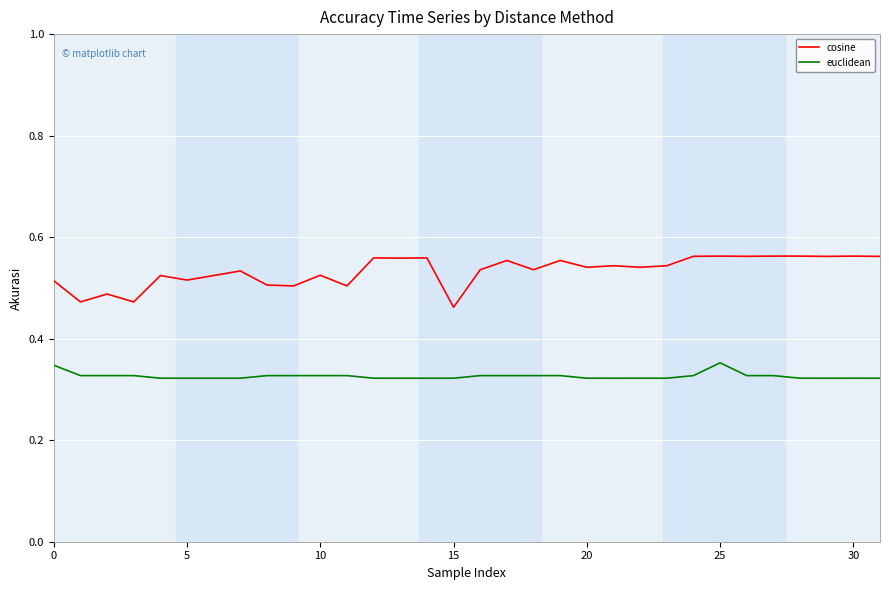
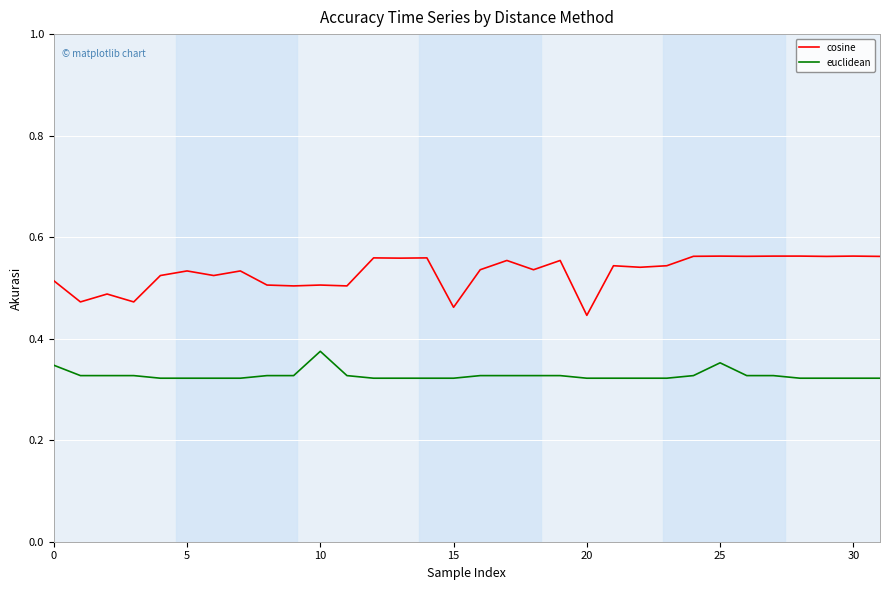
  {
    "cosine": {
      "0": 0.51,
-     "5": 0.52,
-     "10": 0.53,
+     "5": 0.53,
+     "10": 0.51,
      "15": 0.46,
-     "20": 0.54,
+     "20": 0.45,
      "25": 0.56,
      "30": 0.56
    },
    "euclidean": {
      "0": 0.35,
      "5": 0.32,
-     "10": 0.33,
+     "10": 0.38,
      "15": 0.32,
      "20": 0.32,
      "25": 0.35,
      "30": 0.32
    }
  }
